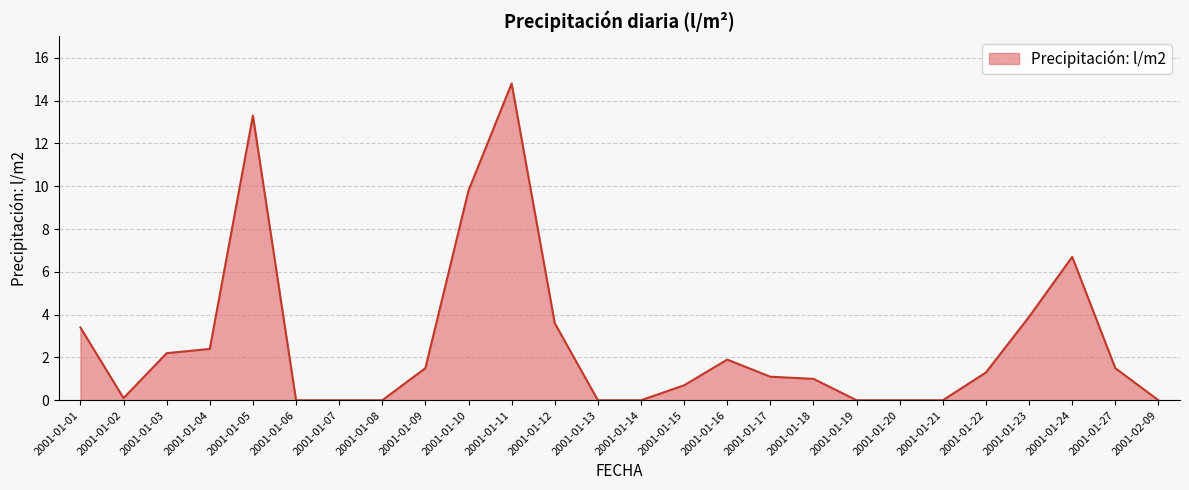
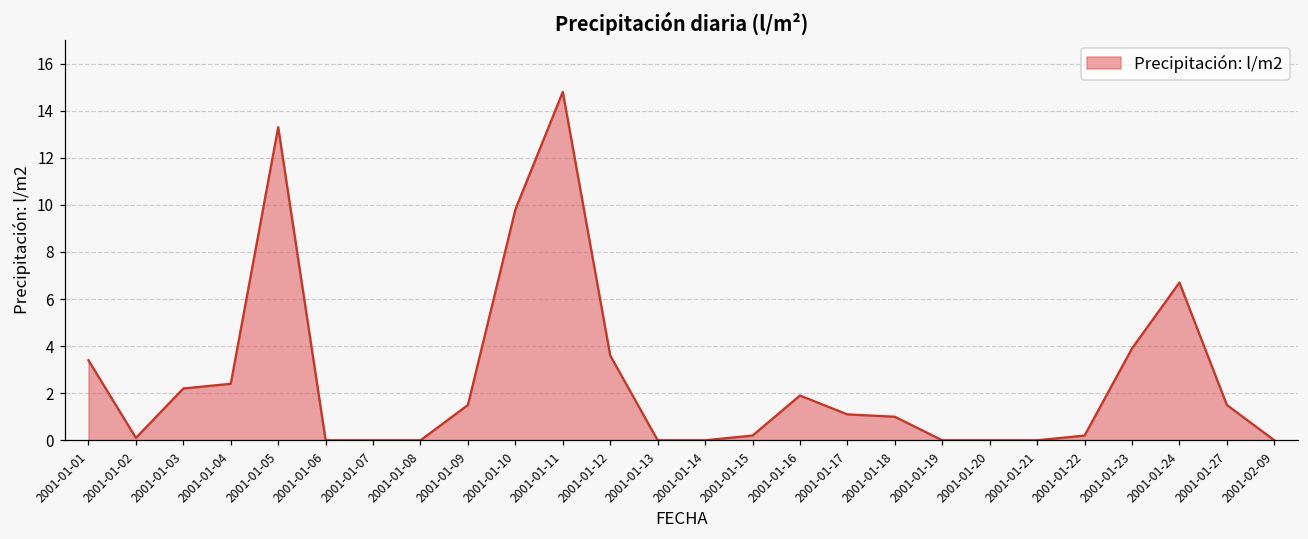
  {
    "2001-01-01": 3.4,
    "2001-01-02": 0.1,
    "2001-01-03": 2.2,
    "2001-01-04": 2.4,
    "2001-01-05": 13.3,
    "2001-01-06": 0.0,
    "2001-01-07": 0.0,
    "2001-01-08": 0.0,
    "2001-01-09": 1.5,
    "2001-01-10": 9.8,
    "2001-01-11": 14.8,
    "2001-01-12": 3.6,
    "2001-01-13": 0.0,
    "2001-01-14": 0.0,
-   "2001-01-15": 0.7,
+   "2001-01-15": 0.2,
    "2001-01-16": 1.9,
    "2001-01-17": 1.1,
    "2001-01-18": 1.0,
    "2001-01-19": 0.0,
    "2001-01-20": 0.0,
    "2001-01-21": 0.0,
-   "2001-01-22": 1.3,
+   "2001-01-22": 0.2,
    "2001-01-23": 3.9,
    "2001-01-24": 6.7,
    "2001-01-27": 1.5,
    "2001-02-09": 0.0
  }
